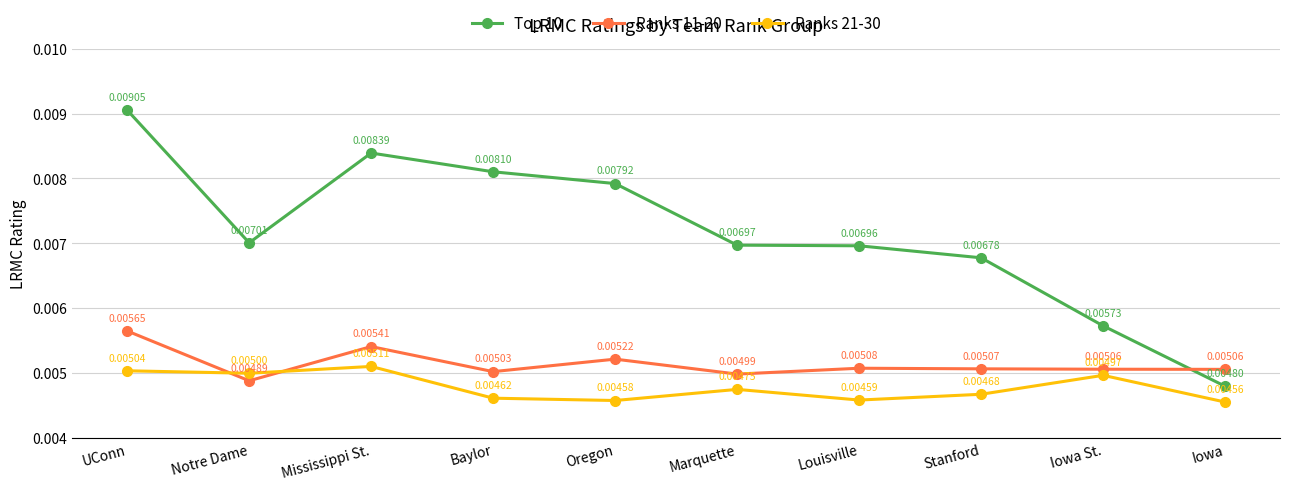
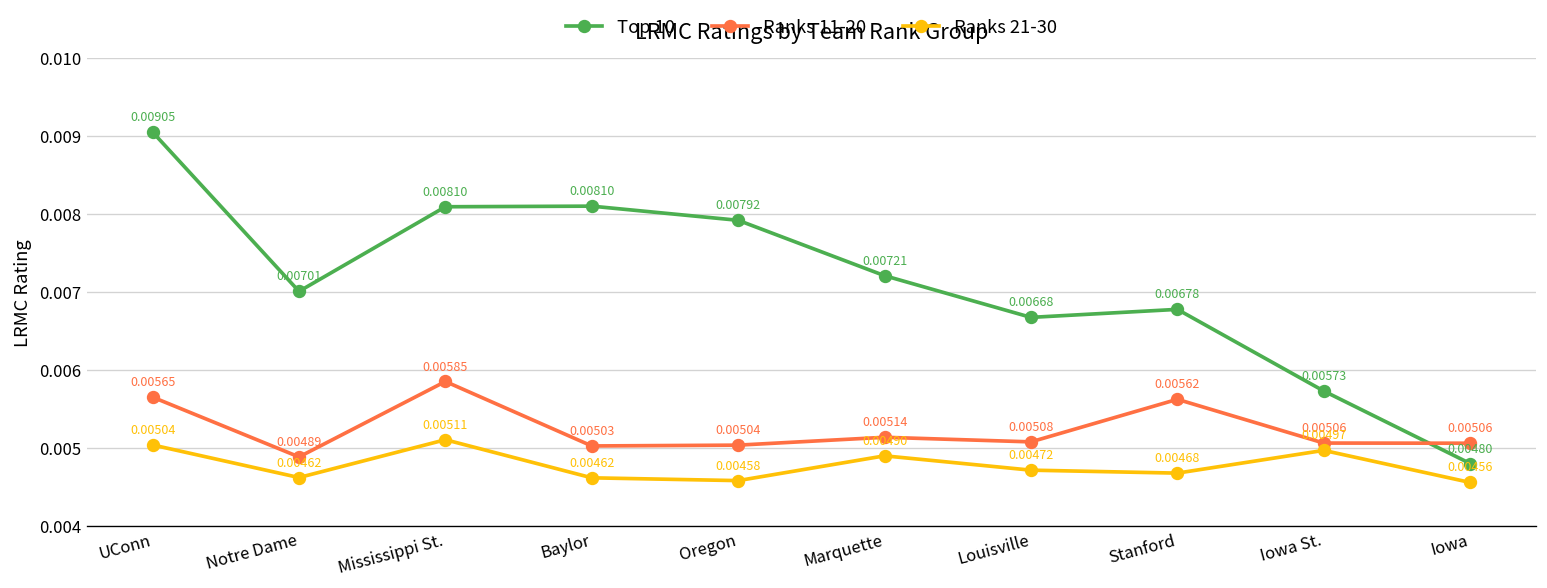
  {
    "Top 10": {
      "UConn": 0.00905,
      "Notre Dame": 0.00701,
-     "Mississippi St.": 0.00839,
+     "Mississippi St.": 0.00810,
      "Baylor": 0.00810,
      "Oregon": 0.00792,
-     "Marquette": 0.00697,
-     "Louisville": 0.00696,
+     "Marquette": 0.00721,
+     "Louisville": 0.00668,
      "Stanford": 0.00678,
      "Iowa St.": 0.00573
    },
    "Ranks 11-20": {
      "UConn": 0.00565,
-     "Mississippi St.": 0.00541,
+     "Mississippi St.": 0.00585,
      "Baylor": 0.00503,
-     "Oregon": 0.00522,
-     "Marquette": 0.00499,
+     "Oregon": 0.00504,
+     "Marquette": 0.00514,
      "Louisville": 0.00508,
-     "Stanford": 0.00507,
+     "Stanford": 0.00562,
      "Iowa": 0.00506
    },
    "Ranks 21-30": {
      "UConn": 0.00504,
-     "Notre Dame": 0.00500,
+     "Notre Dame": 0.00462,
      "Mississippi St.": 0.00511,
      "Baylor": 0.00462,
      "Oregon": 0.00458,
-     "Marquette": 0.00475,
-     "Louisville": 0.00459,
+     "Marquette": 0.00490,
+     "Louisville": 0.00472,
      "Stanford": 0.00468
    }
  }
